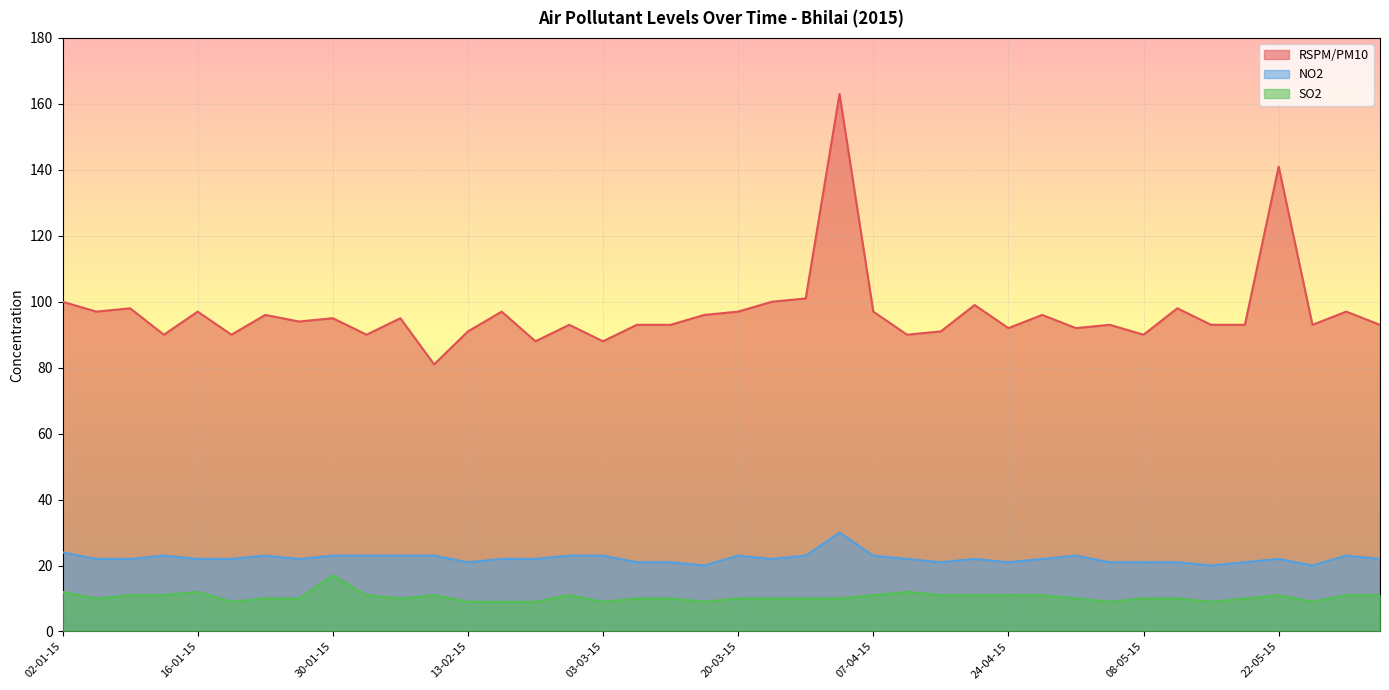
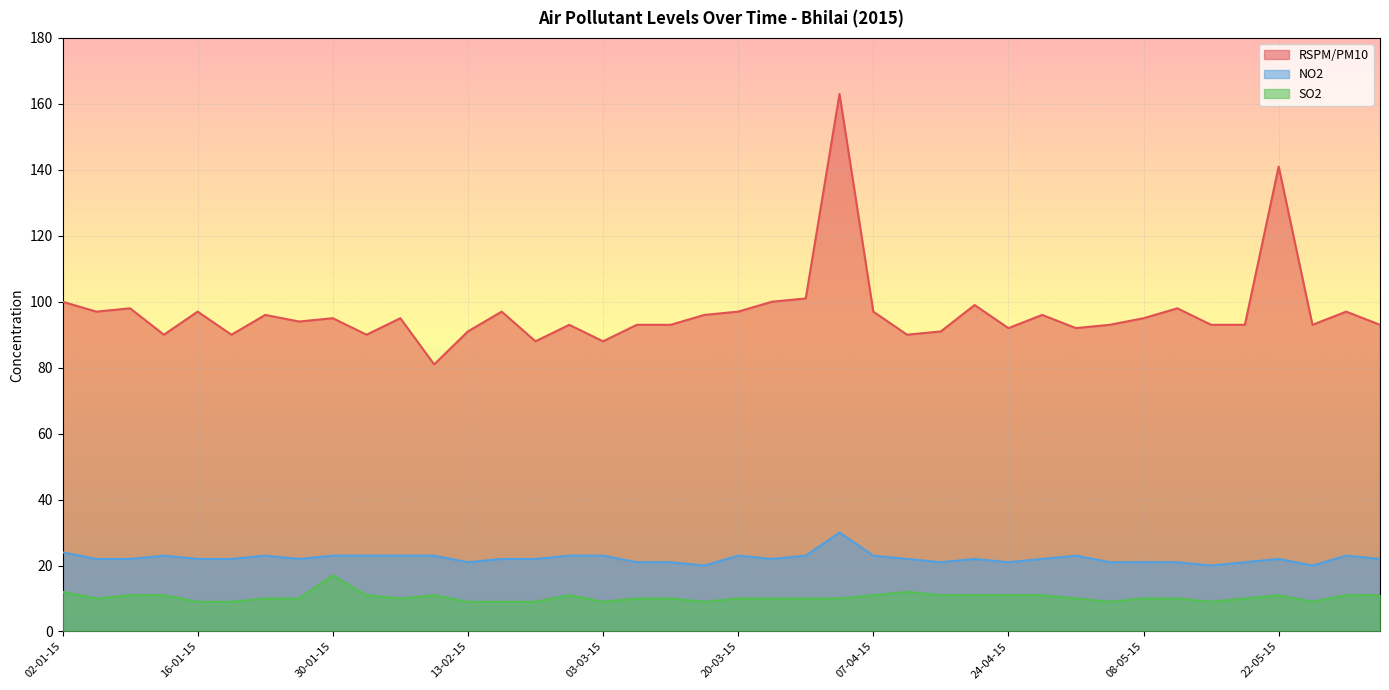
  {
    "RSPM/PM10": {
      "02-01-15": 100,
      "16-01-15": 97,
      "30-01-15": 95,
      "13-02-15": 91,
      "03-03-15": 88,
      "20-03-15": 97,
      "07-04-15": 97,
      "24-04-15": 92,
-     "08-05-15": 90,
+     "08-05-15": 95,
      "22-05-15": 141
    },
    "NO2": {
      "02-01-15": 24,
      "16-01-15": 22,
      "30-01-15": 23,
      "13-02-15": 21,
      "03-03-15": 23,
      "20-03-15": 23,
      "07-04-15": 23,
      "24-04-15": 21,
      "08-05-15": 21,
      "22-05-15": 22
    },
    "SO2": {
      "02-01-15": 12,
-     "16-01-15": 12,
+     "16-01-15": 9,
      "30-01-15": 17,
      "13-02-15": 9,
      "03-03-15": 9,
      "20-03-15": 10,
      "07-04-15": 11,
      "24-04-15": 11,
      "08-05-15": 10,
      "22-05-15": 11
    }
  }
